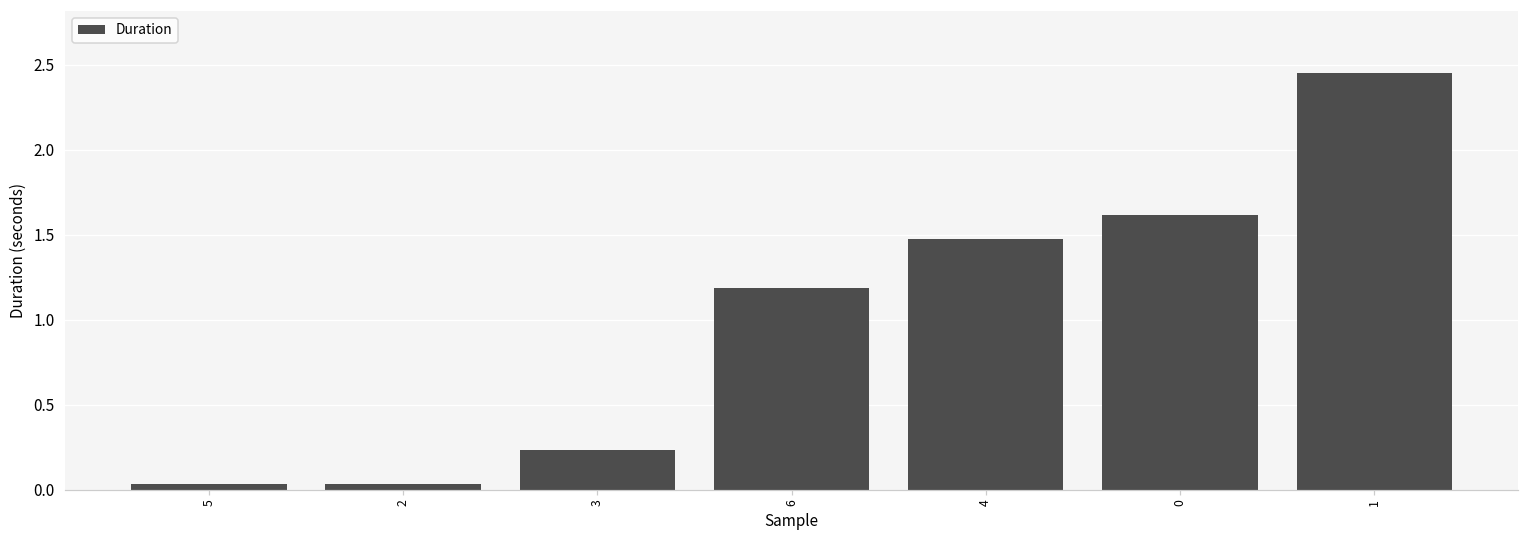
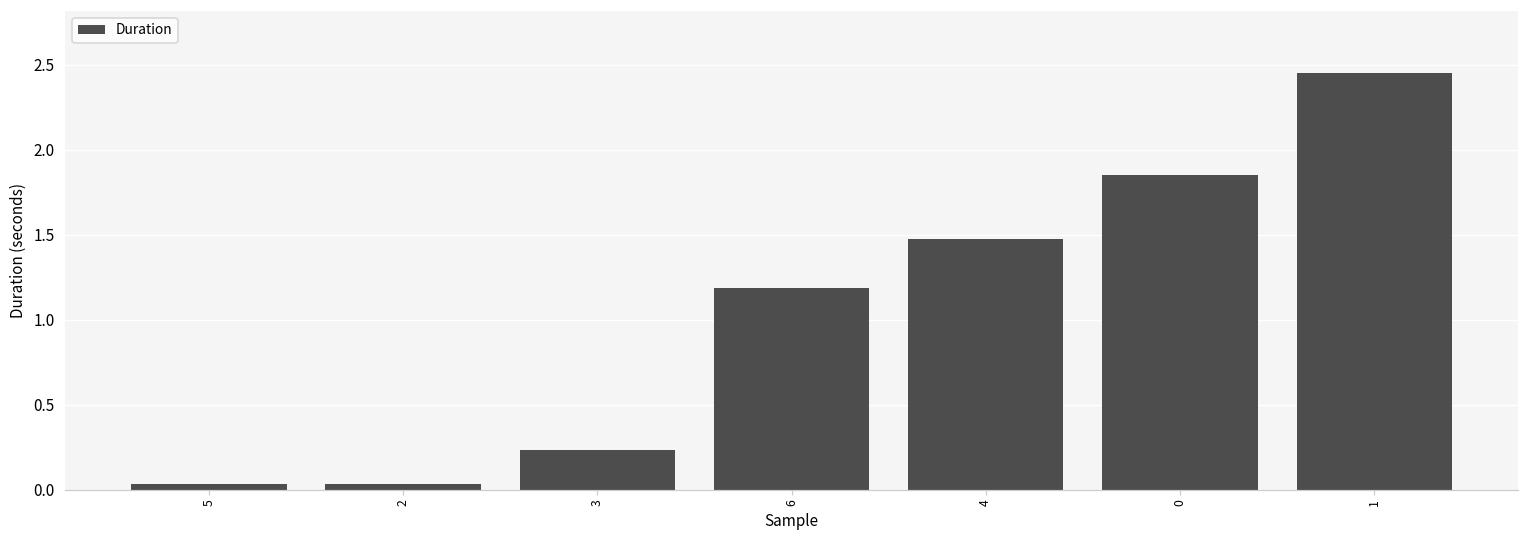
  {
    "5": 0.03,
    "2": 0.03,
    "3": 0.24,
    "6": 1.18,
    "4": 1.47,
-   "0": 1.62,
+   "0": 1.85,
    "1": 2.45
  }
